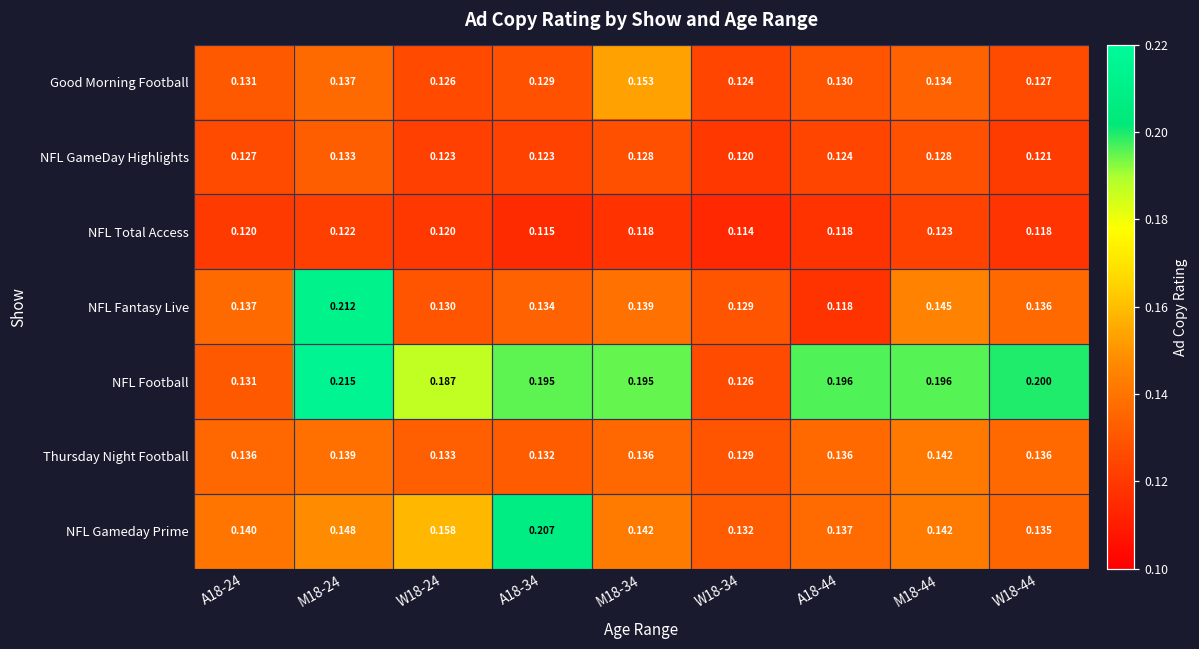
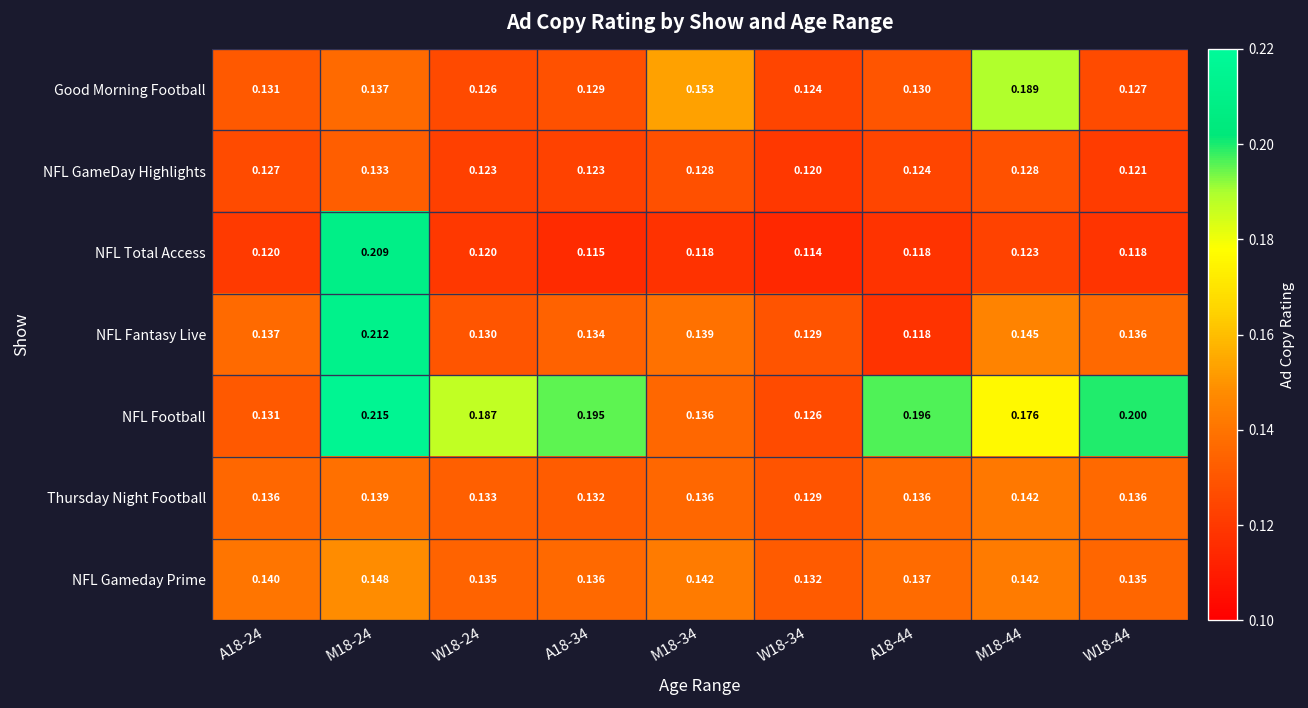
  {
    "Good Morning Football": {
      "A18-24": 0.131,
      "M18-24": 0.137,
      "W18-24": 0.126,
      "A18-34": 0.129,
      "M18-34": 0.153,
      "W18-34": 0.124,
      "A18-44": 0.130,
-     "M18-44": 0.134,
+     "M18-44": 0.189,
      "W18-44": 0.127
    },
    "NFL GameDay Highlights": {
      "A18-24": 0.127,
      "M18-24": 0.133,
      "W18-24": 0.123,
      "A18-34": 0.123,
      "M18-34": 0.128,
      "W18-34": 0.120,
      "A18-44": 0.124,
      "M18-44": 0.128,
      "W18-44": 0.121
    },
    "NFL Total Access": {
      "A18-24": 0.120,
-     "M18-24": 0.122,
+     "M18-24": 0.209,
      "W18-24": 0.120,
      "A18-34": 0.115,
      "M18-34": 0.118,
      "W18-34": 0.114,
      "A18-44": 0.118,
      "M18-44": 0.123,
      "W18-44": 0.118
    },
    "NFL Fantasy Live": {
      "A18-24": 0.137,
      "M18-24": 0.212,
      "W18-24": 0.130,
      "A18-34": 0.134,
      "M18-34": 0.139,
      "W18-34": 0.129,
      "A18-44": 0.118,
      "M18-44": 0.145,
      "W18-44": 0.136
    },
    "NFL Football": {
      "A18-24": 0.131,
      "M18-24": 0.215,
      "W18-24": 0.187,
      "A18-34": 0.195,
-     "M18-34": 0.195,
+     "M18-34": 0.136,
      "W18-34": 0.126,
      "A18-44": 0.196,
-     "M18-44": 0.196,
+     "M18-44": 0.176,
      "W18-44": 0.200
    },
    "Thursday Night Football": {
      "A18-24": 0.136,
      "M18-24": 0.139,
      "W18-24": 0.133,
      "A18-34": 0.132,
      "M18-34": 0.136,
      "W18-34": 0.129,
      "A18-44": 0.136,
      "M18-44": 0.142,
      "W18-44": 0.136
    },
    "NFL Gameday Prime": {
      "A18-24": 0.140,
      "M18-24": 0.148,
-     "W18-24": 0.158,
-     "A18-34": 0.207,
+     "W18-24": 0.135,
+     "A18-34": 0.136,
      "M18-34": 0.142,
      "W18-34": 0.132,
      "A18-44": 0.137,
      "M18-44": 0.142,
      "W18-44": 0.135
    }
  }
